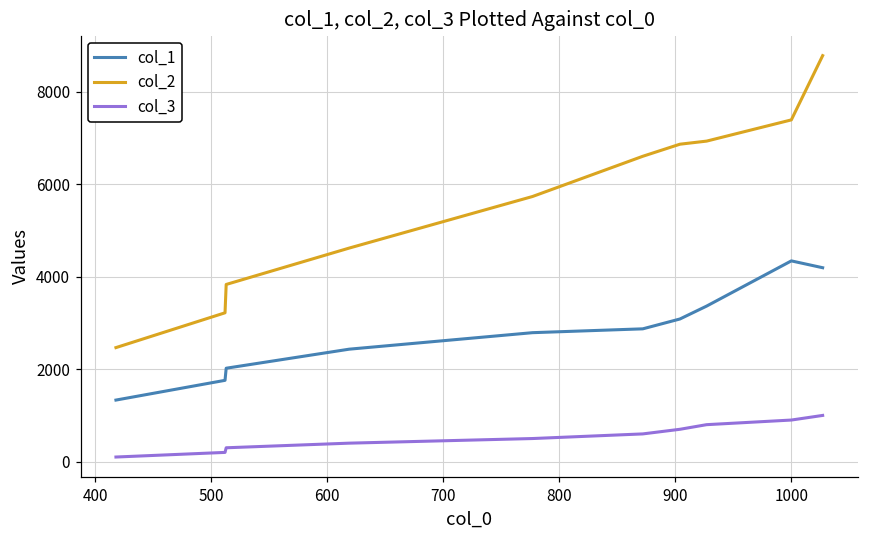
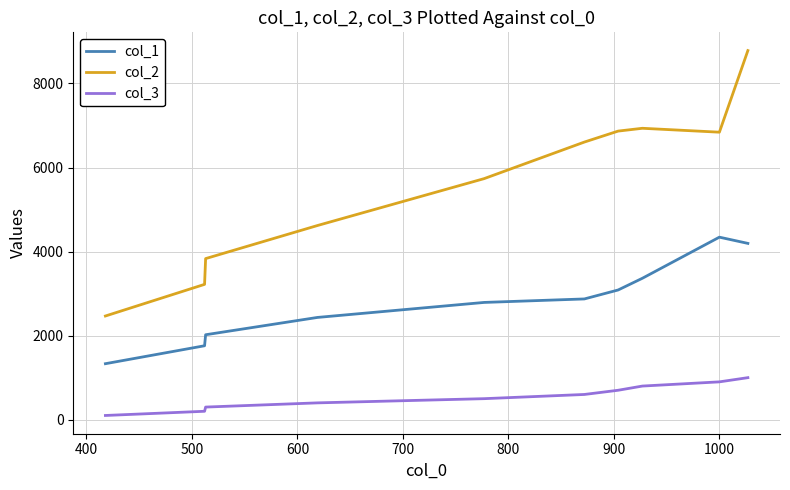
  {
    "col_1": {
      "1000": 4300
    },
    "col_2": {
-     "1000": 7400
+     "1000": 6800
    },
    "col_3": {
      "1000": 900
    }
  }
